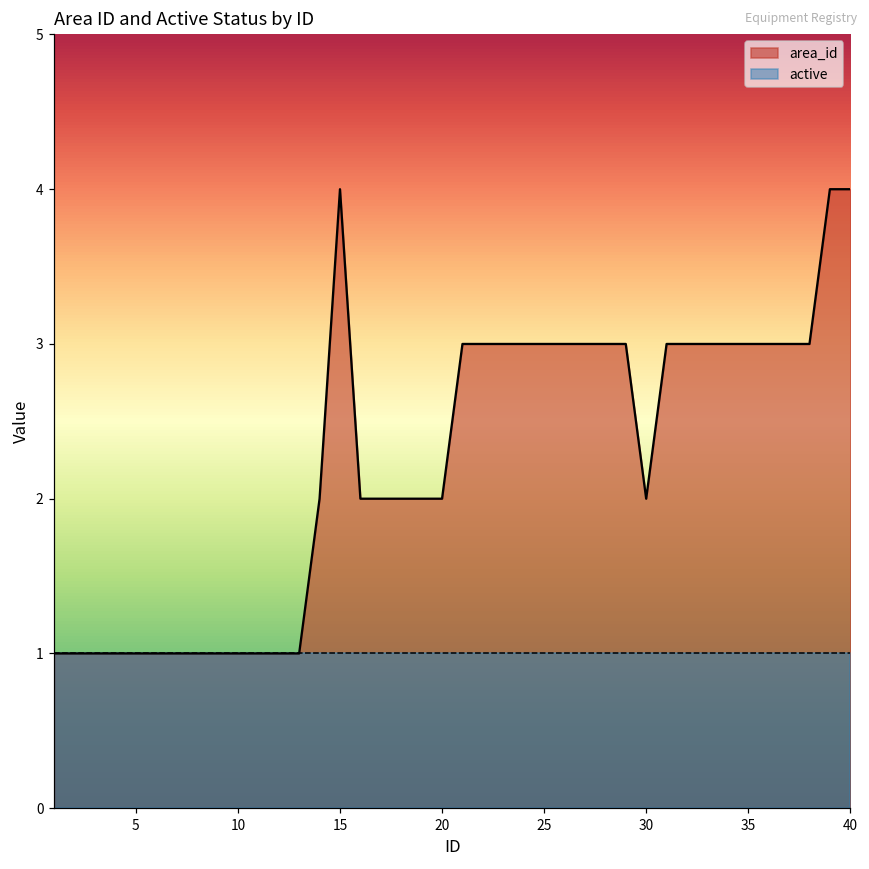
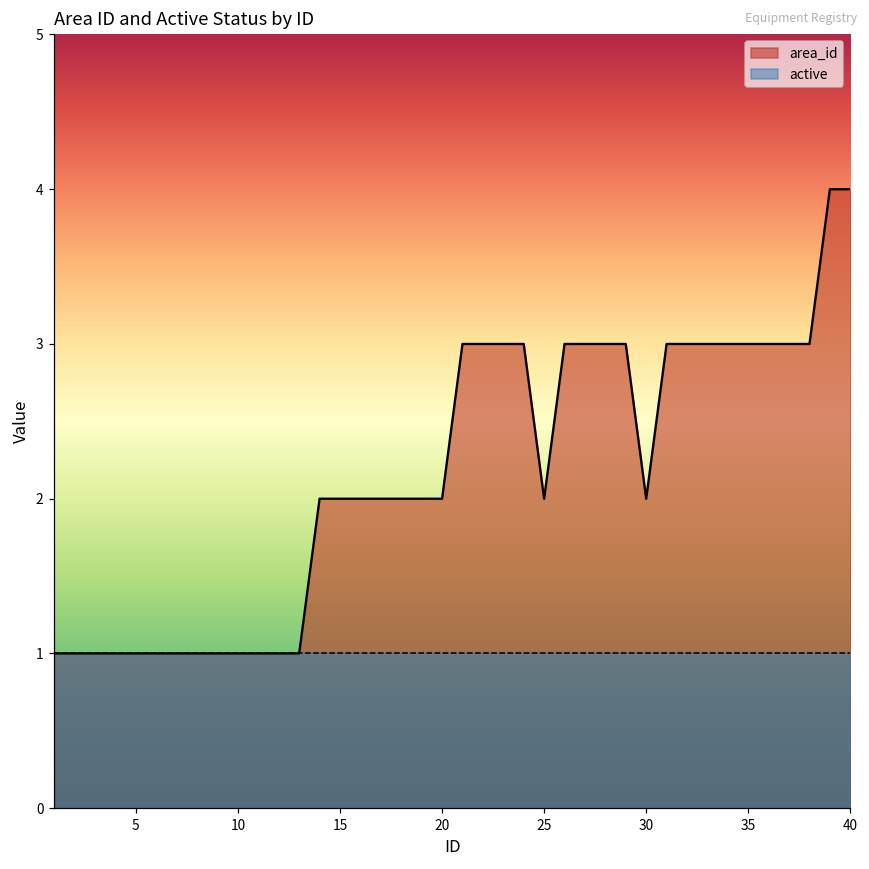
  {
    "area_id": {
-     "15": 4,
+     "15": 2,
      "20": 2,
-     "25": 3,
+     "25": 2,
      "30": 2,
      "35": 3,
      "40": 4
    },
    "active": {
      "15": 1,
      "20": 1,
      "25": 1,
      "30": 1,
      "35": 1,
      "40": 1
    }
  }
